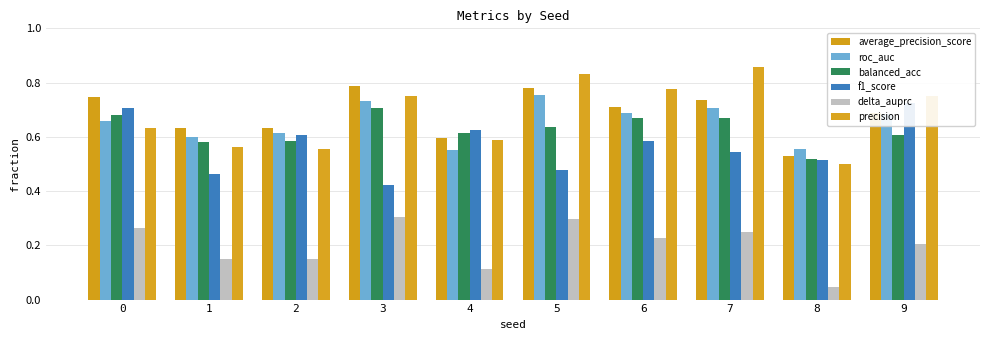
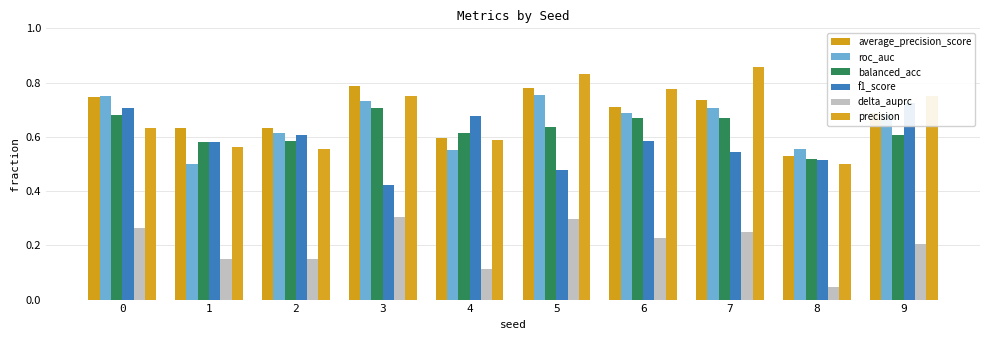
  {
    "roc_auc": {
-     "0": 0.66,
-     "1": 0.6,
+     "0": 0.75,
+     "1": 0.5,
      "2": 0.61,
      "3": 0.73,
      "4": 0.55,
      "5": 0.75,
      "6": 0.69,
      "7": 0.71,
      "8": 0.55
    },
    "balanced_acc": {
      "0": 0.68,
      "1": 0.58,
      "2": 0.58,
      "3": 0.71,
      "4": 0.61,
      "5": 0.64,
      "6": 0.67,
      "7": 0.67,
      "8": 0.52,
      "9": 0.61
    },
    "f1_score": {
      "0": 0.71,
-     "1": 0.46,
+     "1": 0.58,
      "2": 0.61,
      "3": 0.42,
-     "4": 0.63,
+     "4": 0.68,
      "5": 0.48,
      "6": 0.58,
      "7": 0.55,
      "8": 0.52
    },
    "delta_auprc": {
      "0": 0.26,
      "1": 0.15,
      "2": 0.15,
      "3": 0.31,
      "4": 0.11,
      "5": 0.30,
      "6": 0.23,
      "7": 0.25,
      "8": 0.05,
      "9": 0.20
    }
  }
